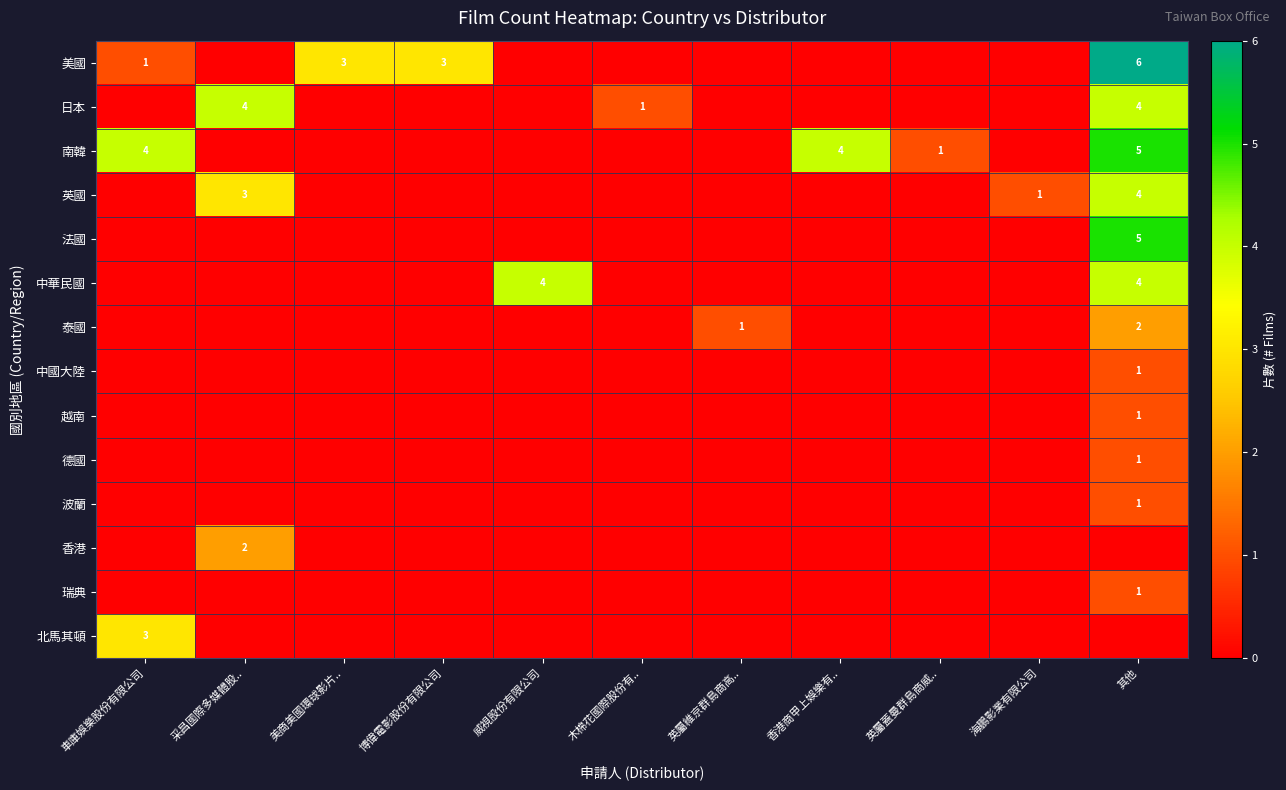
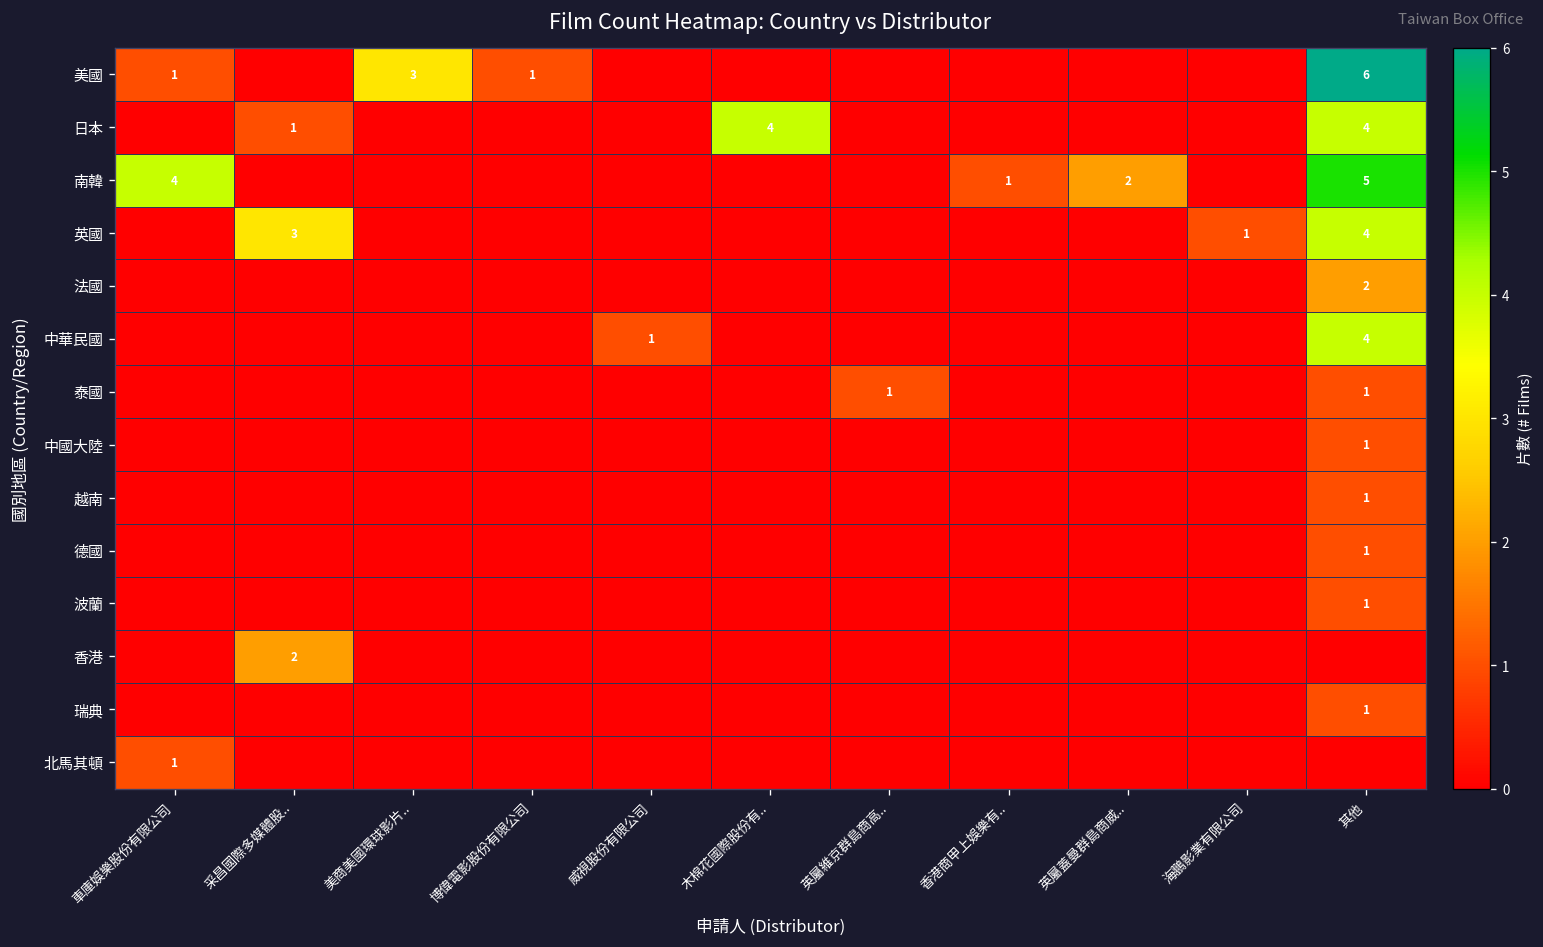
  {
    "美國": {
      "車庫娛樂股份有限公司": 1,
      "美商美國環球影片..": 3,
-     "博偉電影股份有限公司": 3,
+     "博偉電影股份有限公司": 1,
      "其他": 6
    },
    "日本": {
-     "采昌國際多媒體股..": 4,
-     "木棉花國際股份有..": 1,
+     "采昌國際多媒體股..": 1,
+     "木棉花國際股份有..": 4,
      "其他": 4
    },
    "南韓": {
      "車庫娛樂股份有限公司": 4,
-     "香港商甲上娛樂有..": 4,
-     "英屬蓋曼群島商威..": 1,
+     "香港商甲上娛樂有..": 1,
+     "英屬蓋曼群島商威..": 2,
      "其他": 5
    },
    "英國": {
      "采昌國際多媒體股..": 3,
      "海鵬影業有限公司": 1,
      "其他": 4
    },
    "法國": {
-     "其他": 5
+     "其他": 2
    },
    "中華民國": {
-     "威視股份有限公司": 4,
+     "威視股份有限公司": 1,
      "其他": 4
    },
    "泰國": {
      "英屬維京群島商高..": 1,
-     "其他": 2
+     "其他": 1
    },
    "中國大陸": {
      "其他": 1
    },
    "越南": {
      "其他": 1
    },
    "德國": {
      "其他": 1
    },
    "波蘭": {
      "其他": 1
    },
    "香港": {
      "采昌國際多媒體股..": 2
    },
    "瑞典": {
      "其他": 1
    },
    "北馬其頓": {
-     "車庫娛樂股份有限公司": 3
+     "車庫娛樂股份有限公司": 1
    }
  }
